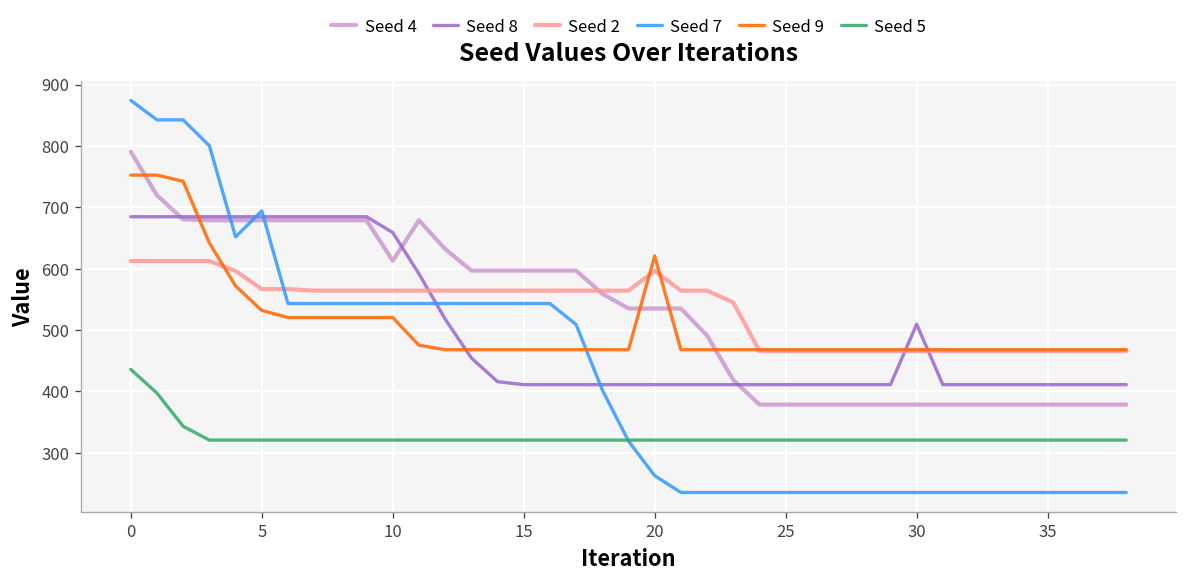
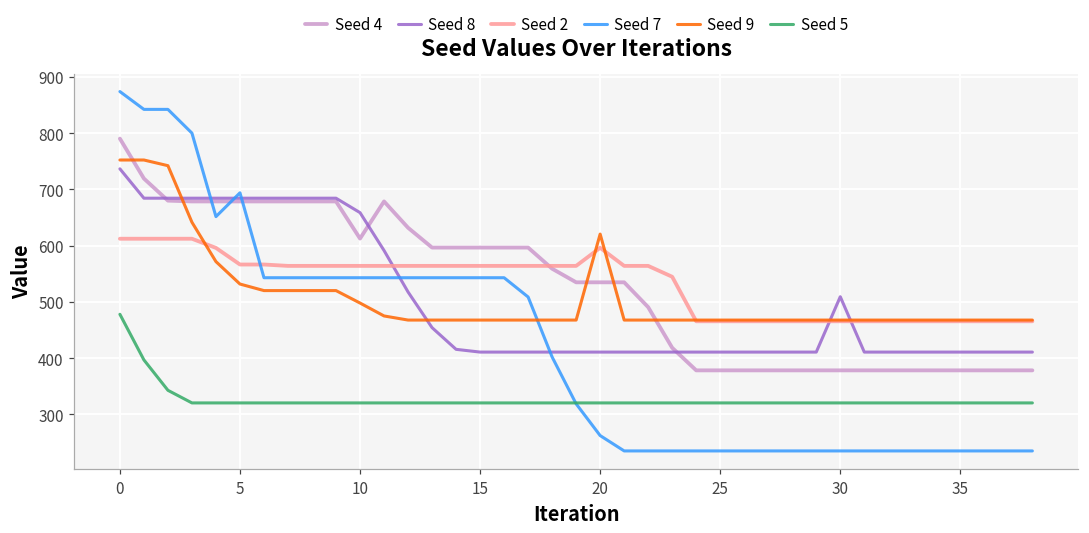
  {
    "Seed 4": {
      "0": 790,
      "5": 680,
      "10": 610,
      "15": 600,
      "20": 530,
      "25": 380,
      "30": 380,
      "35": 380
    },
    "Seed 8": {
-     "0": 680,
+     "0": 740,
      "5": 680,
      "10": 660,
      "15": 410,
      "20": 410,
      "25": 410,
      "30": 510,
      "35": 410
    },
    "Seed 2": {
      "0": 610,
      "5": 570,
      "10": 560,
      "15": 560,
      "20": 600
    },
    "Seed 7": {
      "0": 870,
      "5": 690,
      "10": 540,
      "15": 540,
      "20": 260,
      "25": 230,
      "30": 230,
      "35": 230
    },
    "Seed 9": {
      "0": 750,
      "5": 530,
-     "10": 520,
+     "10": 500,
      "15": 470,
      "20": 620
    },
    "Seed 5": {
-     "0": 440,
+     "0": 480,
      "5": 320,
      "10": 320,
      "15": 320,
      "20": 320,
      "25": 320,
      "30": 320,
      "35": 320
    }
  }
